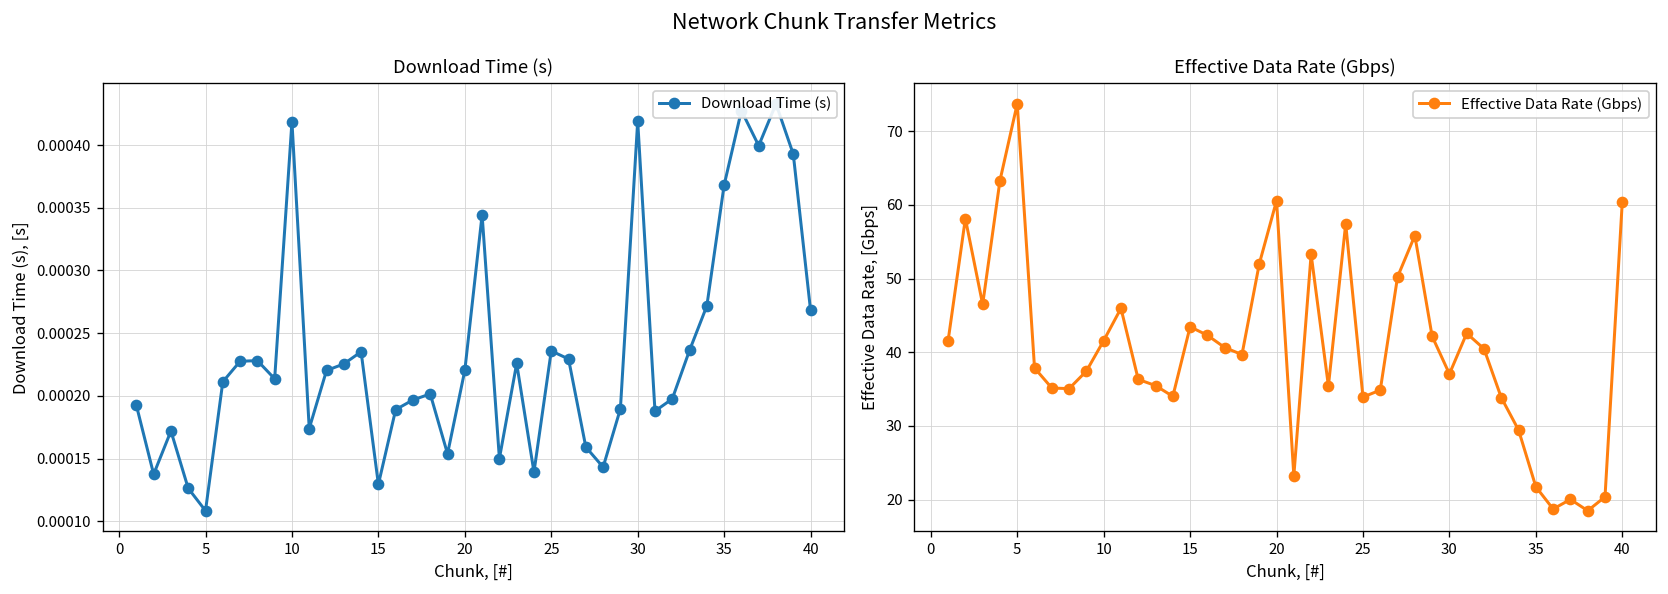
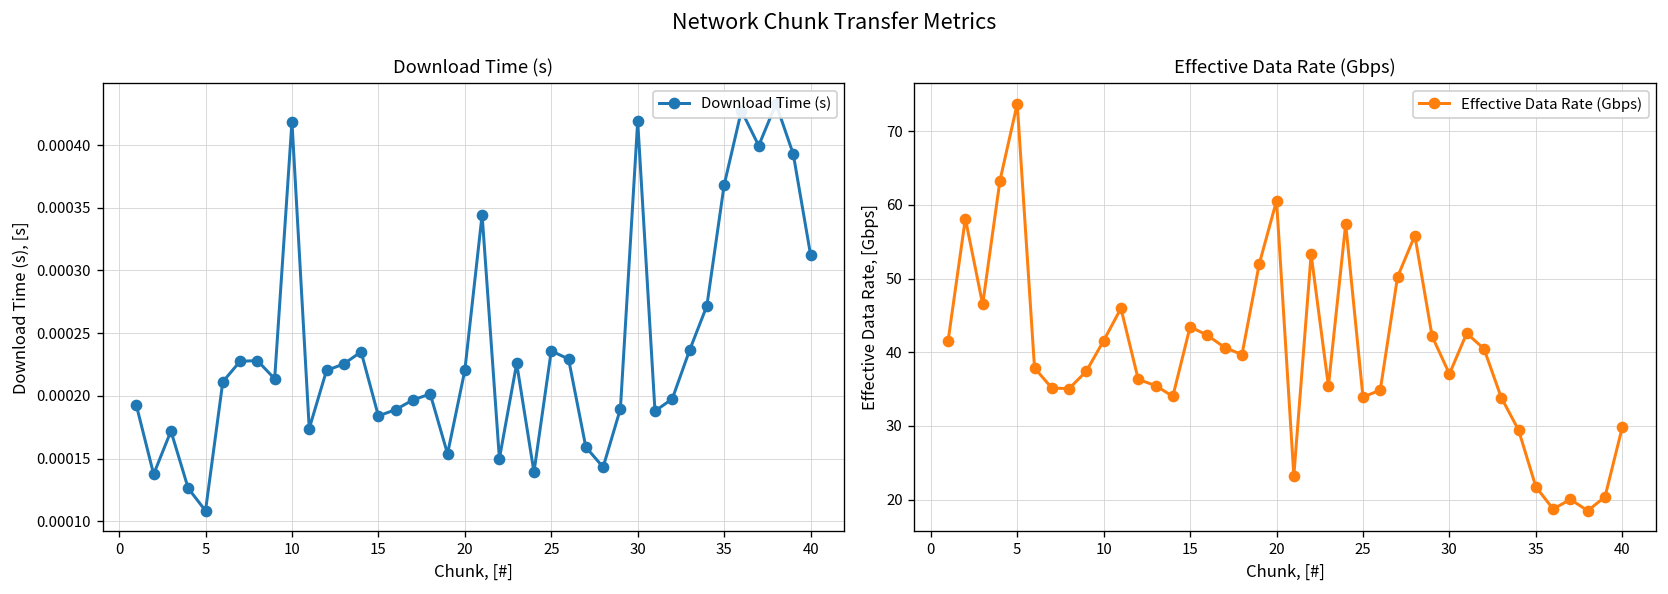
  {
    "Download Time (s)": {
      "5": 0.000109,
      "10": 0.000419,
-     "15": 0.000130,
+     "15": 0.000184,
      "20": 0.000220,
      "25": 0.000236,
      "30": 0.000419,
      "35": 0.000368,
-     "40": 0.000268
+     "40": 0.000313
    },
    "Effective Data Rate (Gbps)": {
      "5": 74,
      "10": 42,
      "15": 43,
      "20": 61,
      "25": 34,
      "30": 37,
      "35": 22,
-     "40": 60
+     "40": 30
    }
  }
